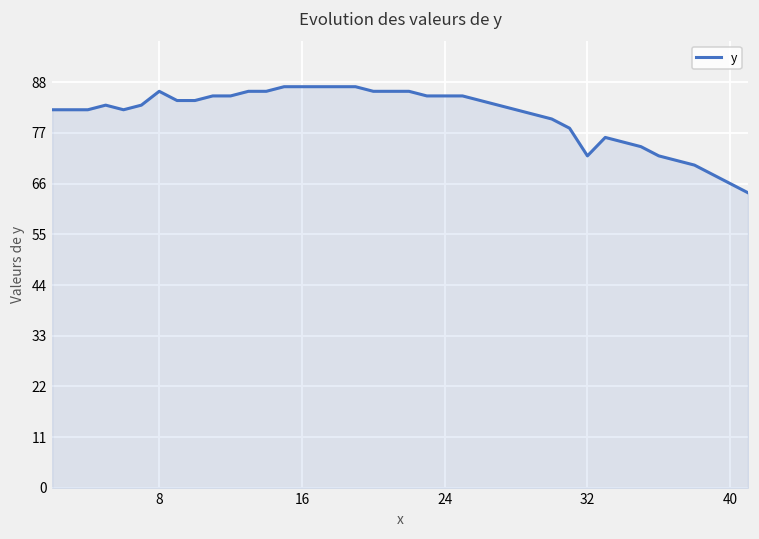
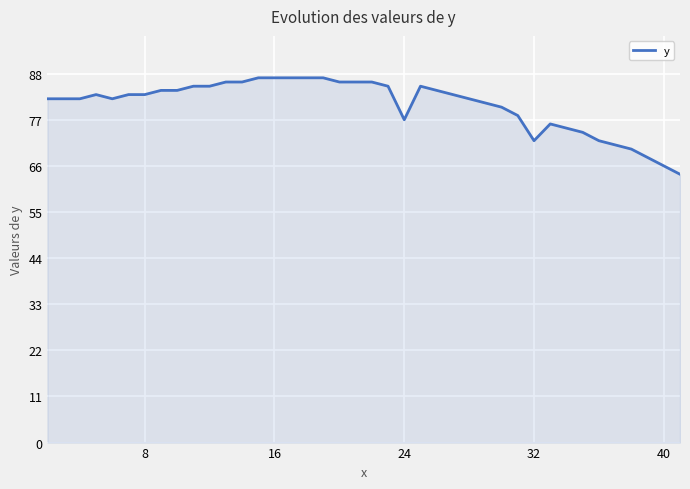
  {
-   "8": 86,
+   "8": 83,
    "16": 87,
-   "24": 85,
+   "24": 77,
    "32": 72,
    "40": 66
  }
